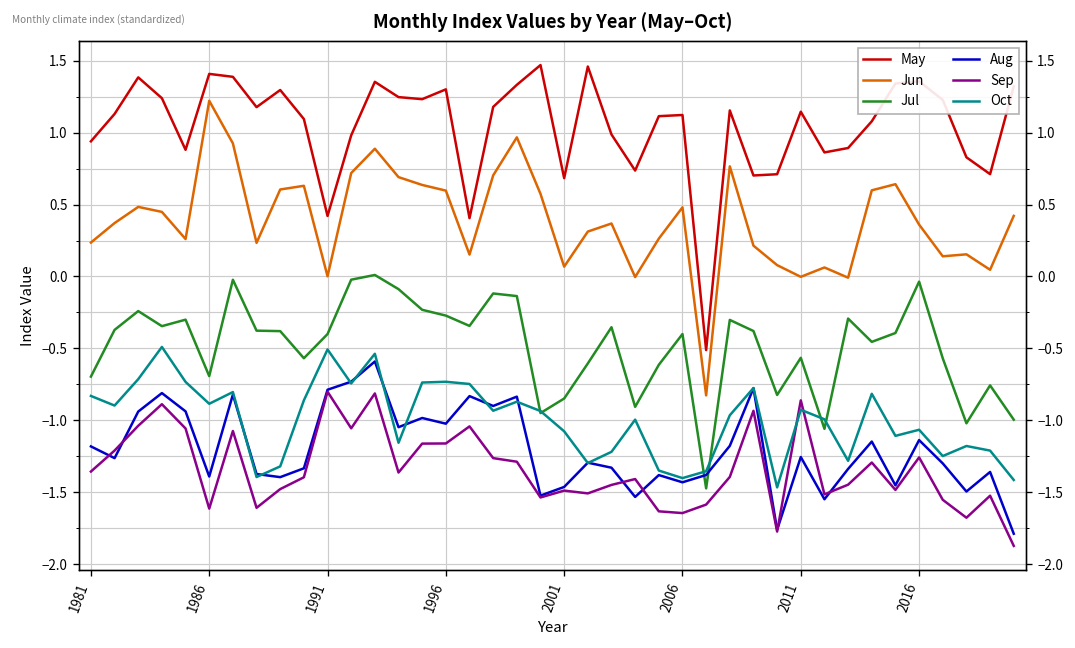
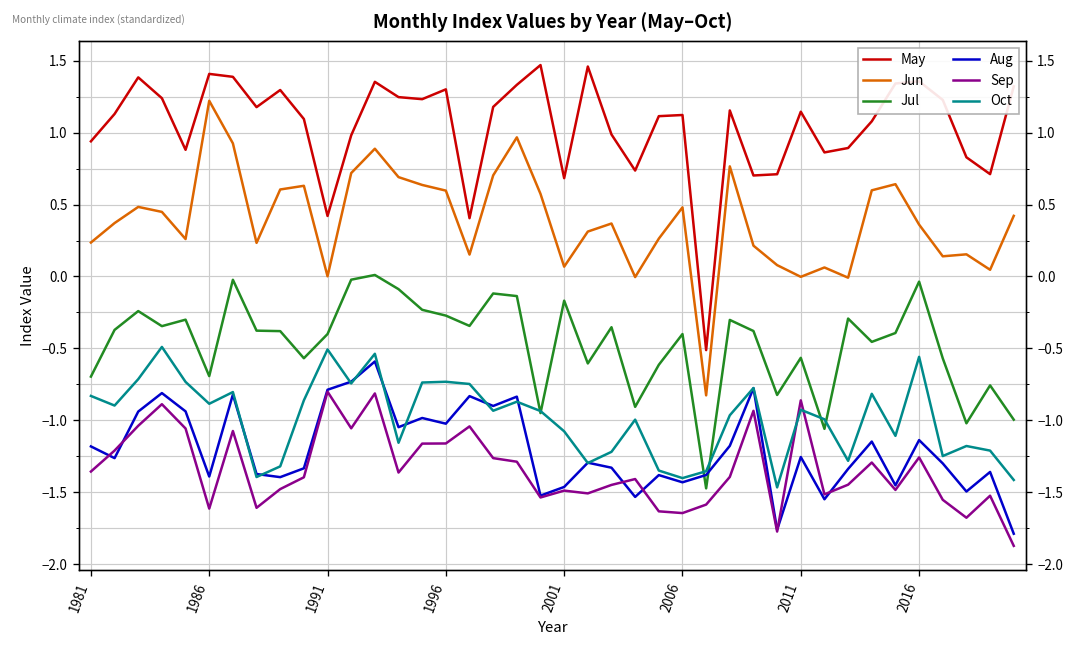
  {
    "May": {
      "1981": 0.94,
      "1986": 1.41,
      "1991": 0.42,
      "1996": 1.30,
      "2001": 0.68,
      "2006": 1.12,
      "2011": 1.15
    },
    "Jun": {
      "1981": 0.24,
      "1986": 1.22,
      "1991": 0.00,
      "1996": 0.60,
      "2001": 0.07,
      "2006": 0.48,
      "2011": 0.00,
      "2016": 0.36
    },
    "Jul": {
      "1981": -0.70,
      "1986": -0.69,
      "1991": -0.40,
      "1996": -0.27,
-     "2001": -0.85,
+     "2001": -0.17,
      "2006": -0.40,
      "2011": -0.57,
      "2016": -0.04
    },
    "Aug": {
      "1981": -1.18,
      "1986": -1.39,
      "1996": -1.02,
      "2001": -1.46,
      "2006": -1.43,
      "2011": -1.25,
      "2016": -1.14
    },
    "Sep": {
      "1981": -1.36,
      "1986": -1.61,
      "1996": -1.16,
      "2001": -1.49,
      "2006": -1.64,
      "2011": -0.86,
      "2016": -1.26
    },
    "Oct": {
      "1981": -0.83,
      "1986": -0.88,
      "1991": -0.51,
      "1996": -0.73,
      "2001": -1.08,
      "2006": -1.40,
      "2011": -0.93,
-     "2016": -1.07
+     "2016": -0.56
    }
  }
